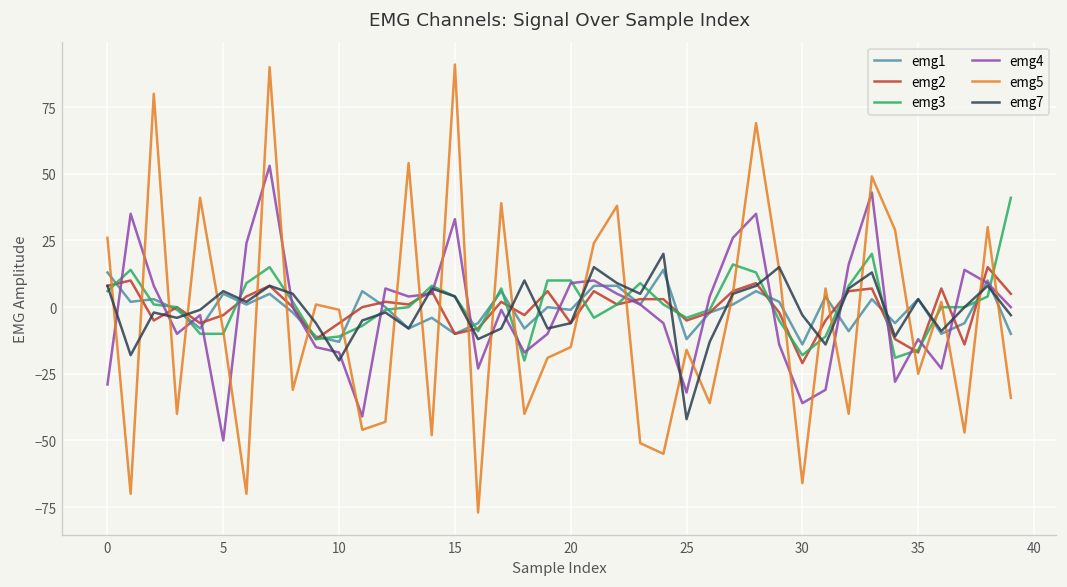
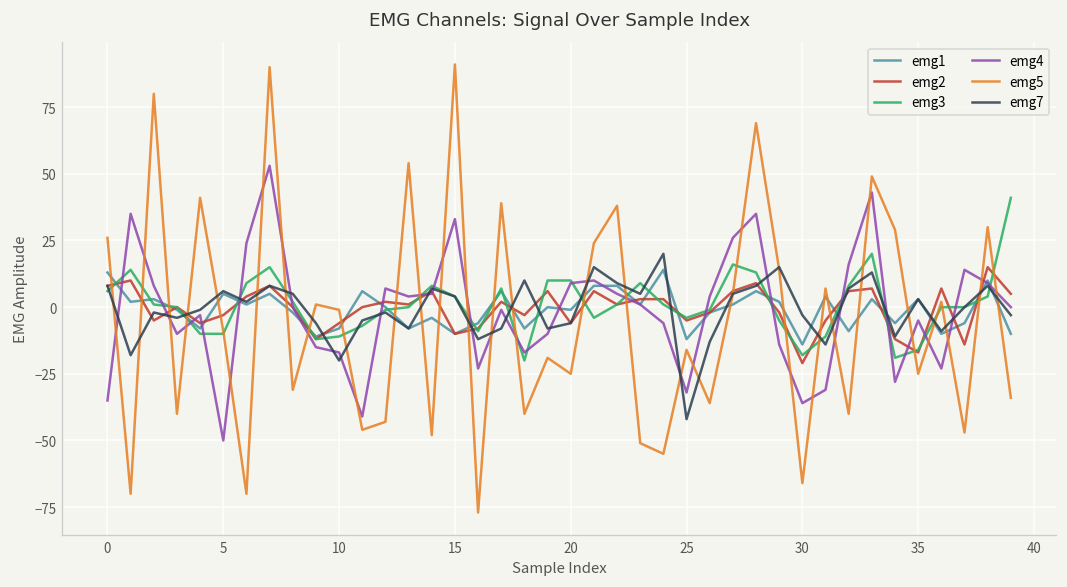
  {
    "emg1": {
      "0": 13,
-     "10": -13,
+     "10": -8,
      "20": -1,
      "25": -12,
      "30": -14
    },
    "emg2": {
      "5": -3,
      "10": -6,
      "30": -21
    },
    "emg3": {
      "0": 6,
      "10": -11,
      "30": -18
    },
    "emg4": {
-     "0": -29,
+     "0": -35,
      "5": -50,
      "10": -17,
      "15": 33,
      "25": -32,
      "30": -36,
-     "35": -12
+     "35": -5
    },
    "emg5": {
      "0": 26,
      "10": -1,
      "15": 91,
-     "20": -15,
+     "20": -25,
      "25": -16,
      "30": -66,
      "35": -25
    },
    "emg7": {
      "10": -20,
      "25": -42,
      "30": -3
    }
  }
